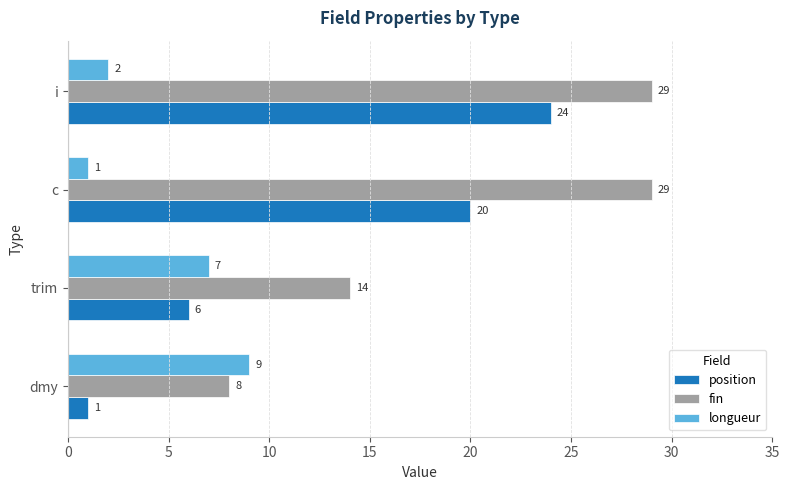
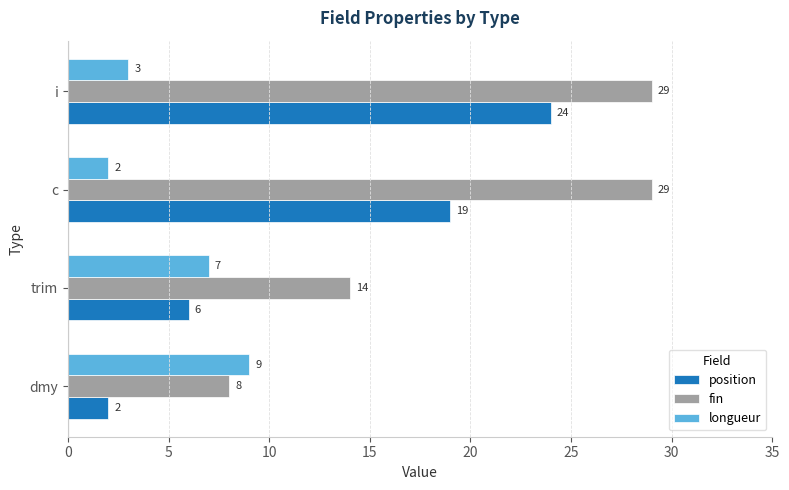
  {
    "position": {
      "i": 24,
-     "c": 20,
+     "c": 19,
      "trim": 6,
-     "dmy": 1
+     "dmy": 2
    },
    "fin": {
      "i": 29,
      "c": 29,
      "trim": 14,
      "dmy": 8
    },
    "longueur": {
-     "i": 2,
-     "c": 1,
+     "i": 3,
+     "c": 2,
      "trim": 7,
      "dmy": 9
    }
  }
